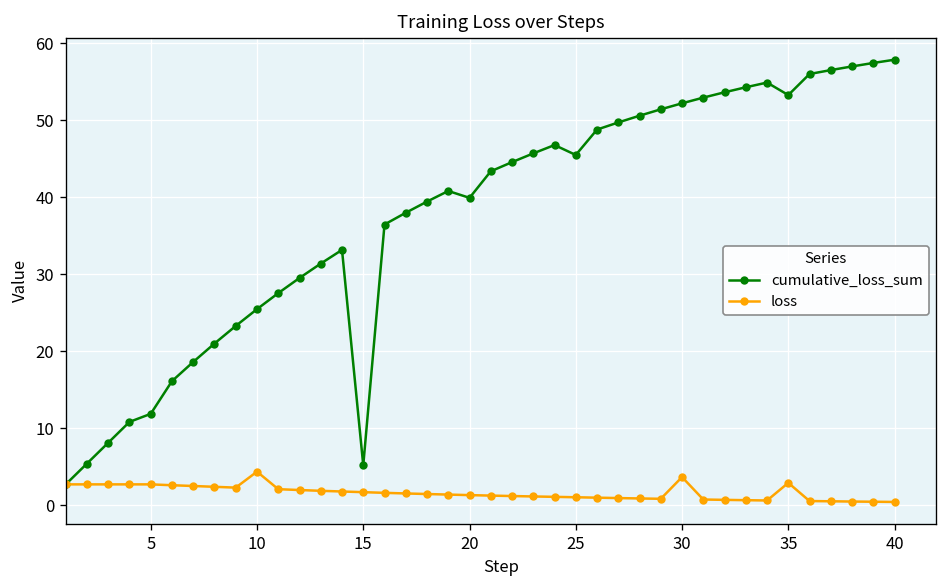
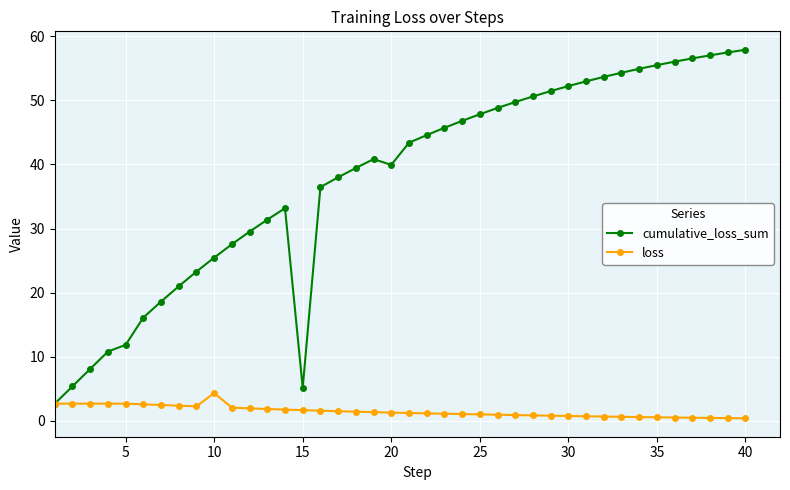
  {
    "cumulative_loss_sum": {
      "5": 12,
      "10": 25,
      "15": 5,
      "20": 40,
-     "25": 45,
+     "25": 48,
      "30": 52,
-     "35": 53,
+     "35": 55,
      "40": 58
    },
    "loss": {
      "5": 3,
      "10": 4,
      "15": 2,
      "20": 1,
      "25": 1,
-     "30": 4,
-     "35": 3,
+     "30": 1,
+     "35": 1,
      "40": 0
    }
  }
